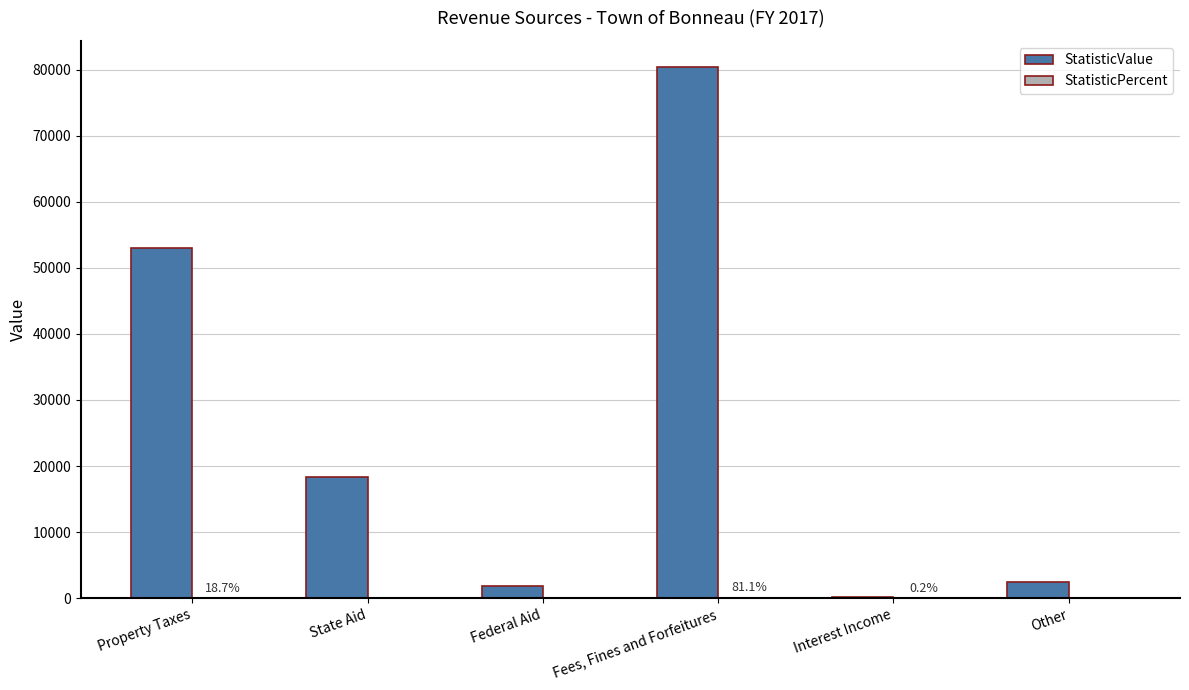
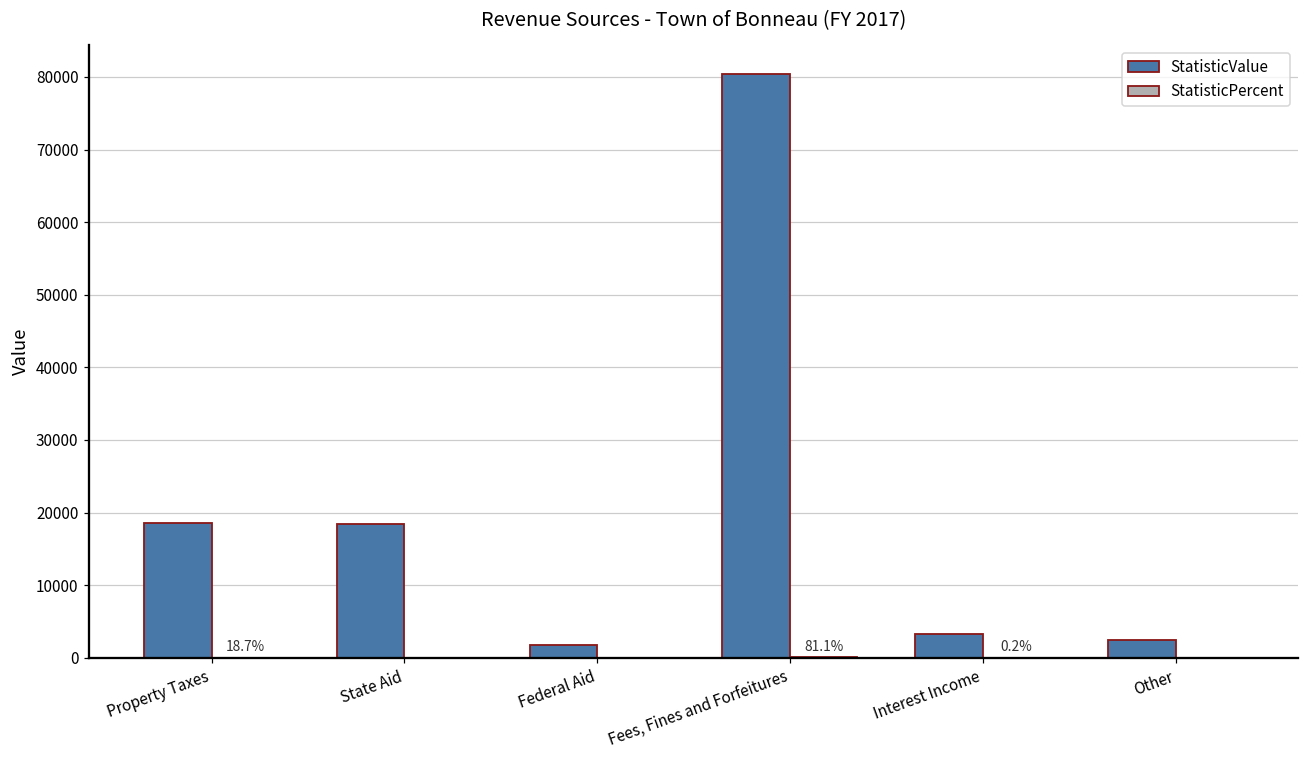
  {
    "StatisticValue": {
-     "Property Taxes": "53000",
+     "Property Taxes": "19000",
      "State Aid": "18000",
      "Federal Aid": "2000",
      "Fees, Fines and Forfeitures": "80000",
-     "Interest Income": "0",
+     "Interest Income": "3000",
      "Other": "2000"
    },
    "StatisticPercent": {
      "Property Taxes": "18.7%",
      "Fees, Fines and Forfeitures": "81.1%",
      "Interest Income": "0.2%"
    }
  }
